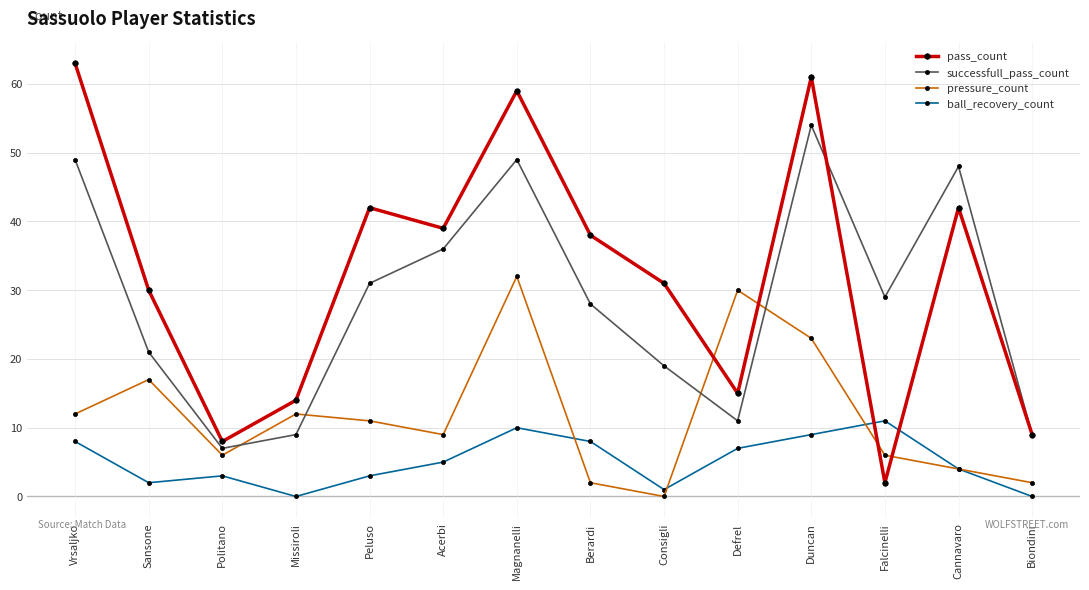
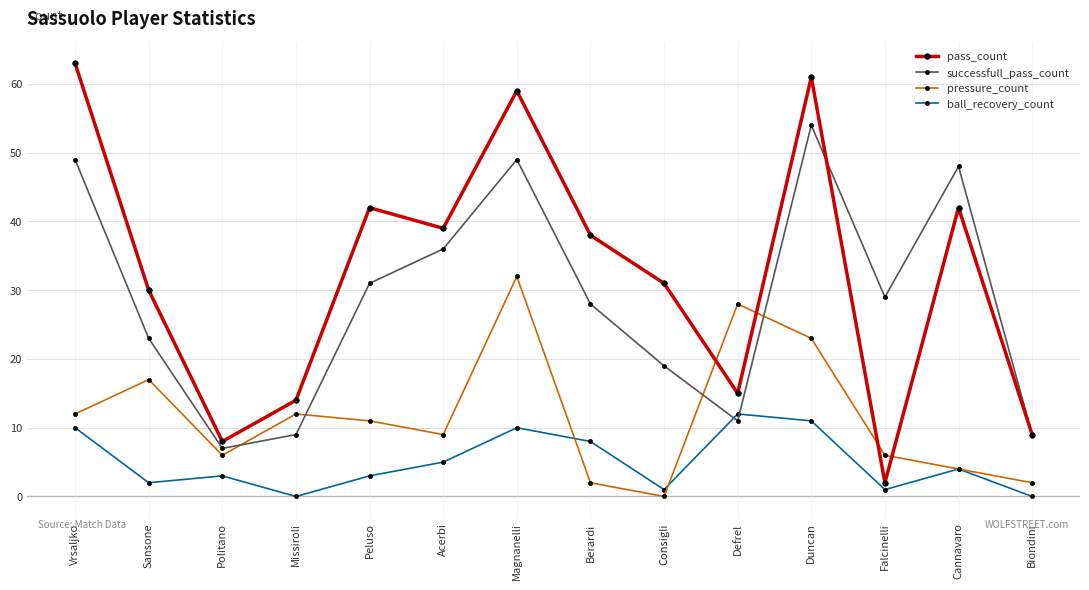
  {
    "pass_count": {
      "Vrsaljko": 63,
      "Sansone": 30,
      "Politano": 8,
      "Missiroli": 14,
      "Peluso": 42,
      "Acerbi": 39,
      "Magnanelli": 59,
      "Berardi": 38,
      "Consigli": 31,
      "Defrel": 15,
      "Duncan": 61,
      "Falcinelli": 2,
      "Cannavaro": 42
    },
    "successfull_pass_count": {
      "Vrsaljko": 49,
-     "Sansone": 21,
+     "Sansone": 23,
      "Politano": 7,
      "Missiroli": 9,
      "Peluso": 31,
      "Acerbi": 36,
      "Magnanelli": 49,
      "Berardi": 28,
      "Consigli": 19,
      "Defrel": 11,
      "Duncan": 54,
      "Falcinelli": 29,
      "Cannavaro": 48
    },
    "pressure_count": {
      "Vrsaljko": 12,
      "Sansone": 17,
      "Politano": 6,
      "Missiroli": 12,
      "Peluso": 11,
      "Acerbi": 9,
      "Magnanelli": 32,
      "Berardi": 2,
      "Consigli": 0,
-     "Defrel": 30,
+     "Defrel": 28,
      "Duncan": 23,
      "Falcinelli": 6,
      "Biondini": 2
    },
    "ball_recovery_count": {
-     "Vrsaljko": 8,
+     "Vrsaljko": 10,
      "Sansone": 2,
      "Politano": 3,
      "Missiroli": 0,
      "Peluso": 3,
      "Acerbi": 5,
      "Magnanelli": 10,
      "Berardi": 8,
      "Consigli": 1,
-     "Defrel": 7,
-     "Duncan": 9,
-     "Falcinelli": 11,
+     "Defrel": 12,
+     "Duncan": 11,
+     "Falcinelli": 1,
      "Biondini": 0
    }
  }
